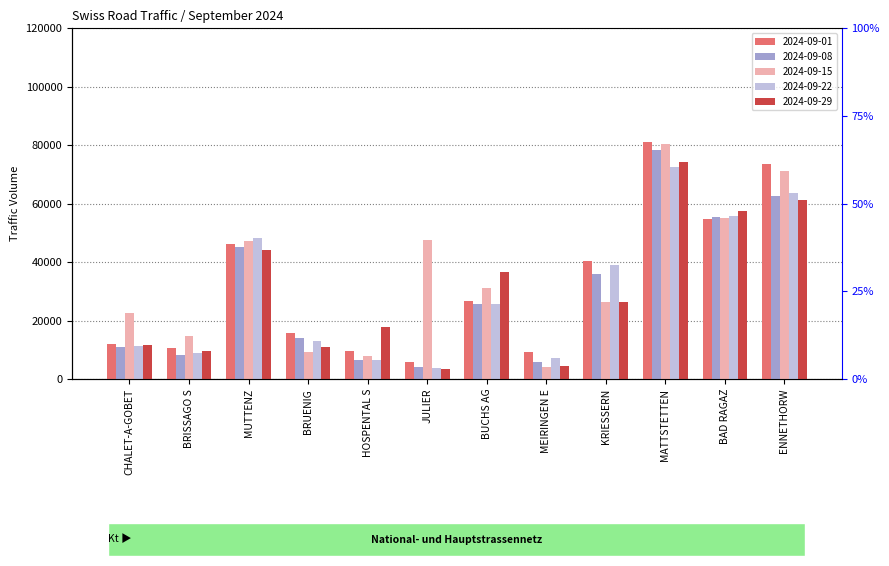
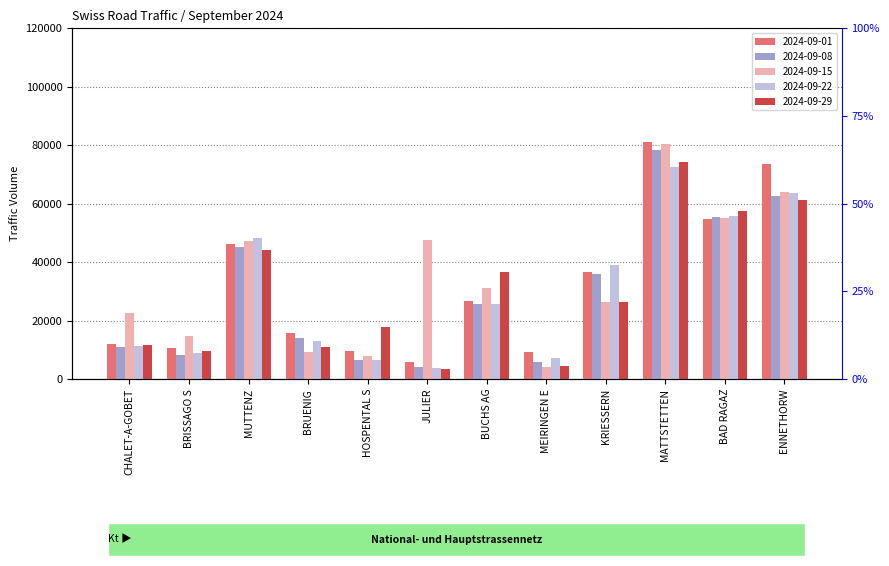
  {
    "2024-09-01": {
      "CHALET-A-GOBET": 12000,
      "BRISSAGO S": 10000,
      "MUTTENZ": 46000,
      "BRUENIG": 16000,
      "HOSPENTAL S": 10000,
      "JULIER": 6000,
      "BUCHS AG": 27000,
      "MEIRINGEN E": 9000,
-     "KRIESSERN": 40000,
+     "KRIESSERN": 37000,
      "MATTSTETTEN": 81000,
      "BAD RAGAZ": 55000,
      "ENNETHORW": 74000
    },
    "2024-09-15": {
      "CHALET-A-GOBET": 23000,
      "BRISSAGO S": 15000,
      "MUTTENZ": 47000,
      "BRUENIG": 9000,
      "HOSPENTAL S": 8000,
      "JULIER": 48000,
      "BUCHS AG": 31000,
      "MEIRINGEN E": 4000,
      "KRIESSERN": 26000,
      "MATTSTETTEN": 80000,
      "BAD RAGAZ": 55000,
-     "ENNETHORW": 71000
+     "ENNETHORW": 64000
    },
    "2024-09-29": {
      "CHALET-A-GOBET": 12000,
      "BRISSAGO S": 10000,
      "MUTTENZ": 44000,
      "BRUENIG": 11000,
      "HOSPENTAL S": 18000,
      "JULIER": 3000,
      "BUCHS AG": 37000,
      "MEIRINGEN E": 4000,
      "KRIESSERN": 26000,
      "MATTSTETTEN": 74000,
      "BAD RAGAZ": 58000,
      "ENNETHORW": 61000
    }
  }
